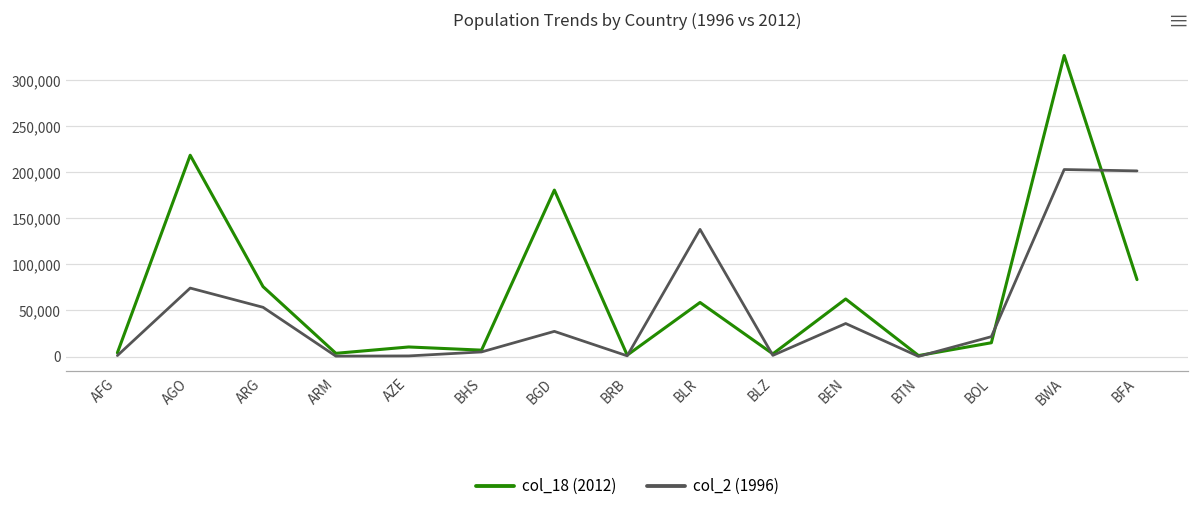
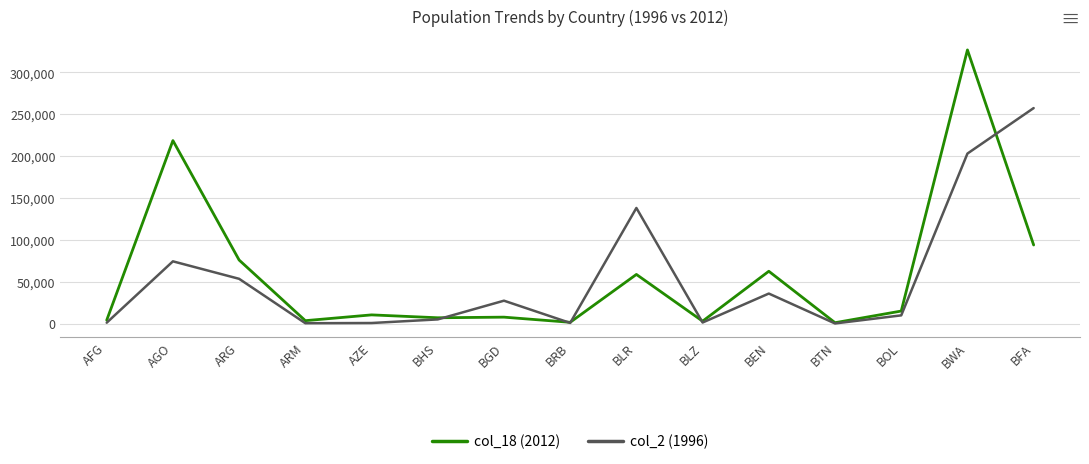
  {
    "col_18 (2012)": {
      "AFG": "0",
      "AGO": "220,000",
      "ARG": "80,000",
      "ARM": "0",
      "AZE": "10,000",
-     "BGD": "180,000",
+     "BGD": "10,000",
      "BLR": "60,000",
      "BEN": "60,000",
      "BOL": "10,000",
      "BWA": "330,000",
-     "BFA": "80,000"
+     "BFA": "90,000"
    },
    "col_2 (1996)": {
      "AFG": "0",
      "AGO": "70,000",
      "ARG": "50,000",
      "ARM": "0",
      "AZE": "0",
      "BGD": "30,000",
      "BLR": "140,000",
      "BEN": "40,000",
-     "BOL": "20,000",
+     "BOL": "10,000",
      "BWA": "200,000",
-     "BFA": "200,000"
+     "BFA": "260,000"
    }
  }
